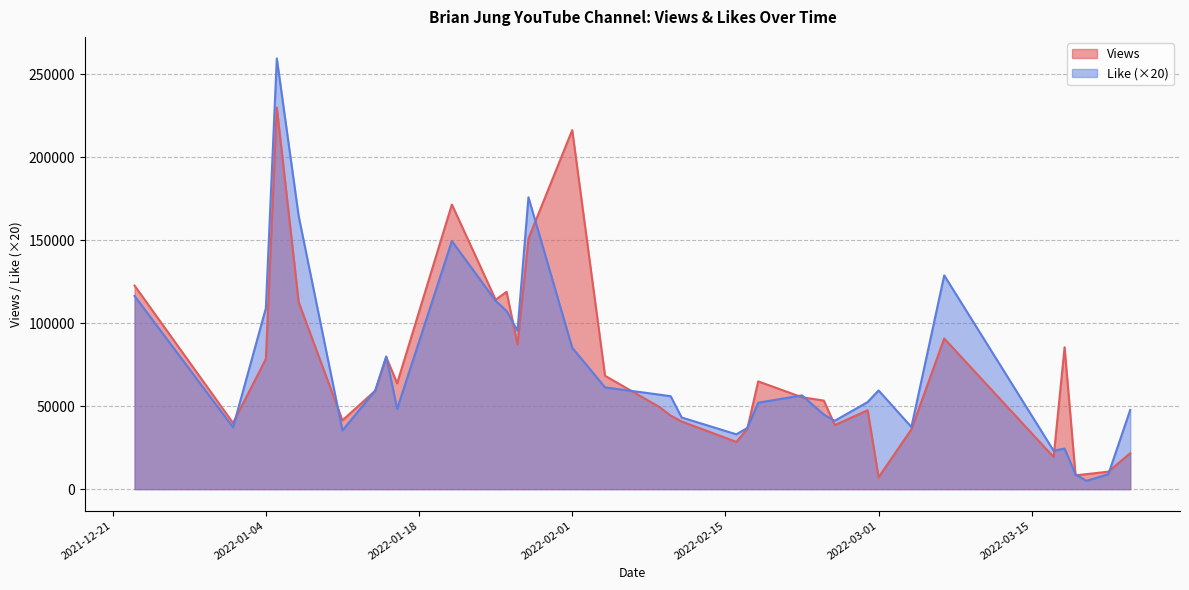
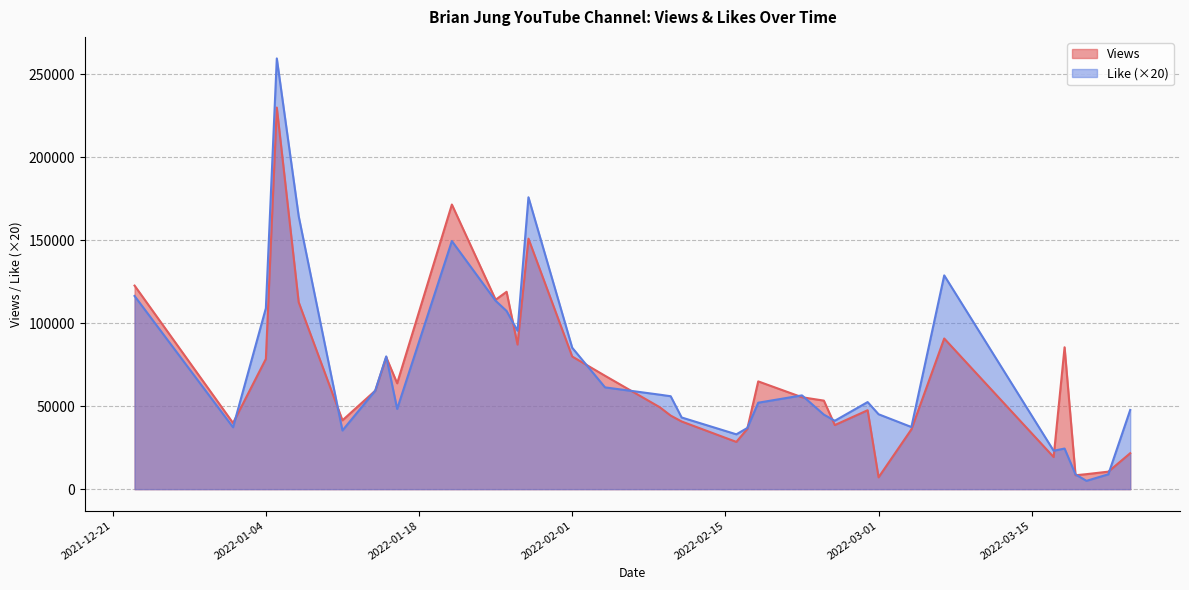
  {
    "Views": {
      "2022-01-04": 79000,
-     "2022-02-01": 216000,
+     "2022-02-01": 80000,
      "2022-03-01": 7000
    },
    "Like (×20)": {
      "2022-01-04": 109000,
      "2022-02-01": 85000,
-     "2022-03-01": 60000
+     "2022-03-01": 45000
    }
  }
